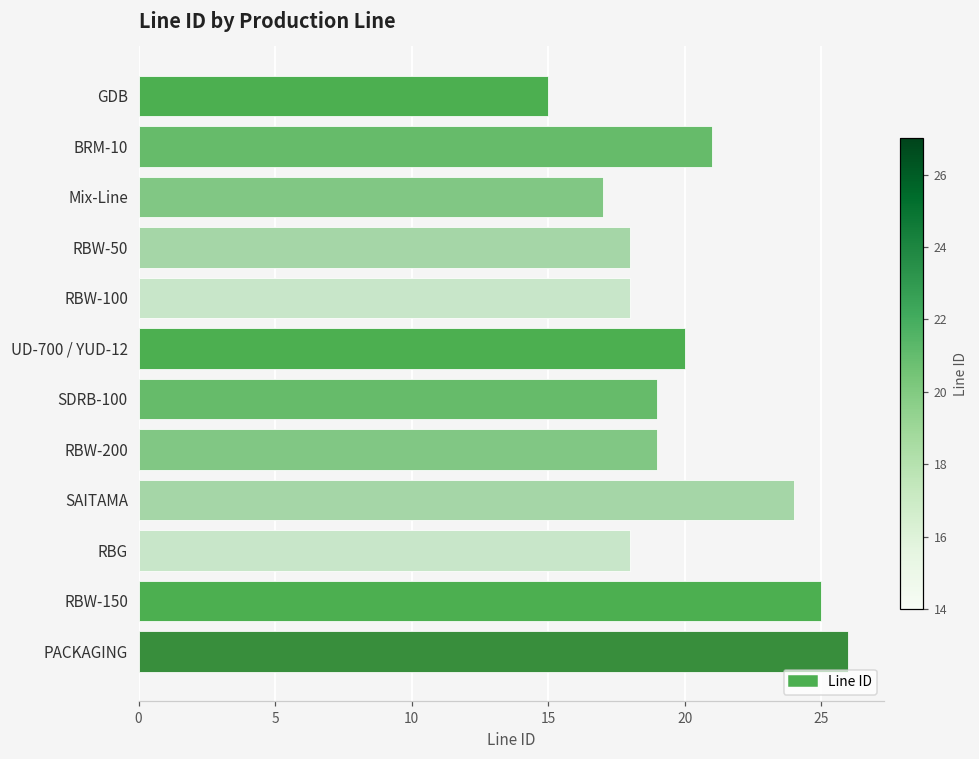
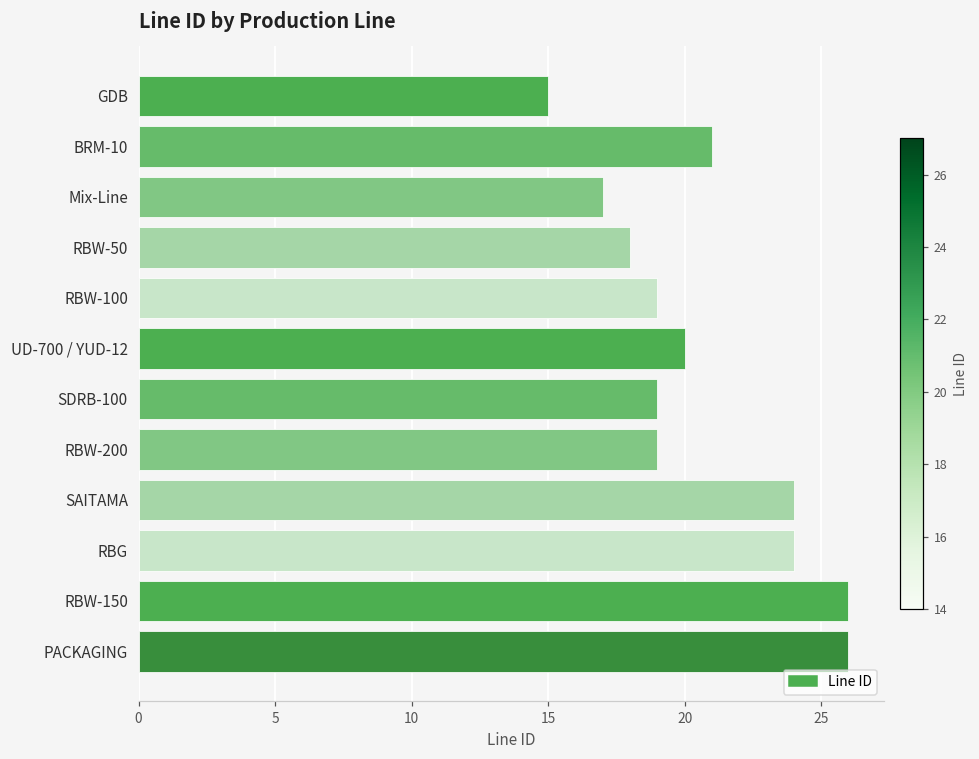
  {
    "GDB": 15,
    "BRM-10": 21,
    "Mix-Line": 17,
    "RBW-50": 18,
-   "RBW-100": 18,
+   "RBW-100": 19,
    "UD-700 / YUD-12": 20,
    "SDRB-100": 19,
    "RBW-200": 19,
    "SAITAMA": 24,
-   "RBG": 18,
-   "RBW-150": 25,
+   "RBG": 24,
+   "RBW-150": 26,
    "PACKAGING": 26
  }
